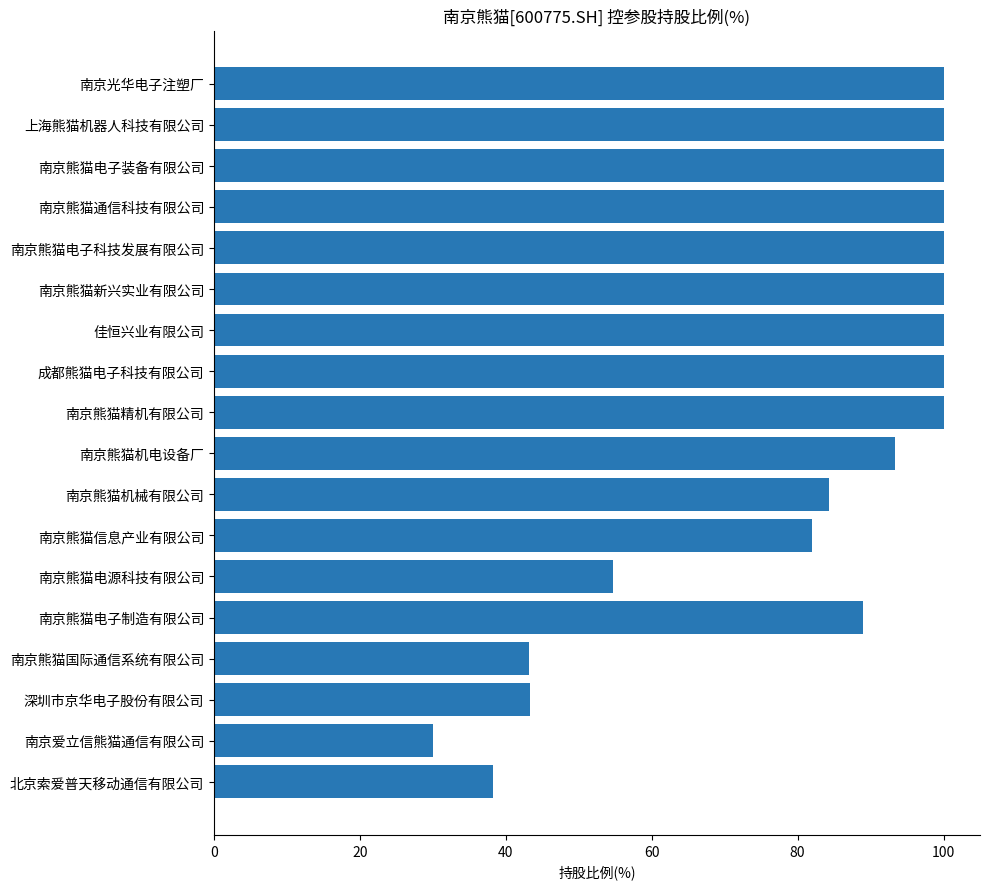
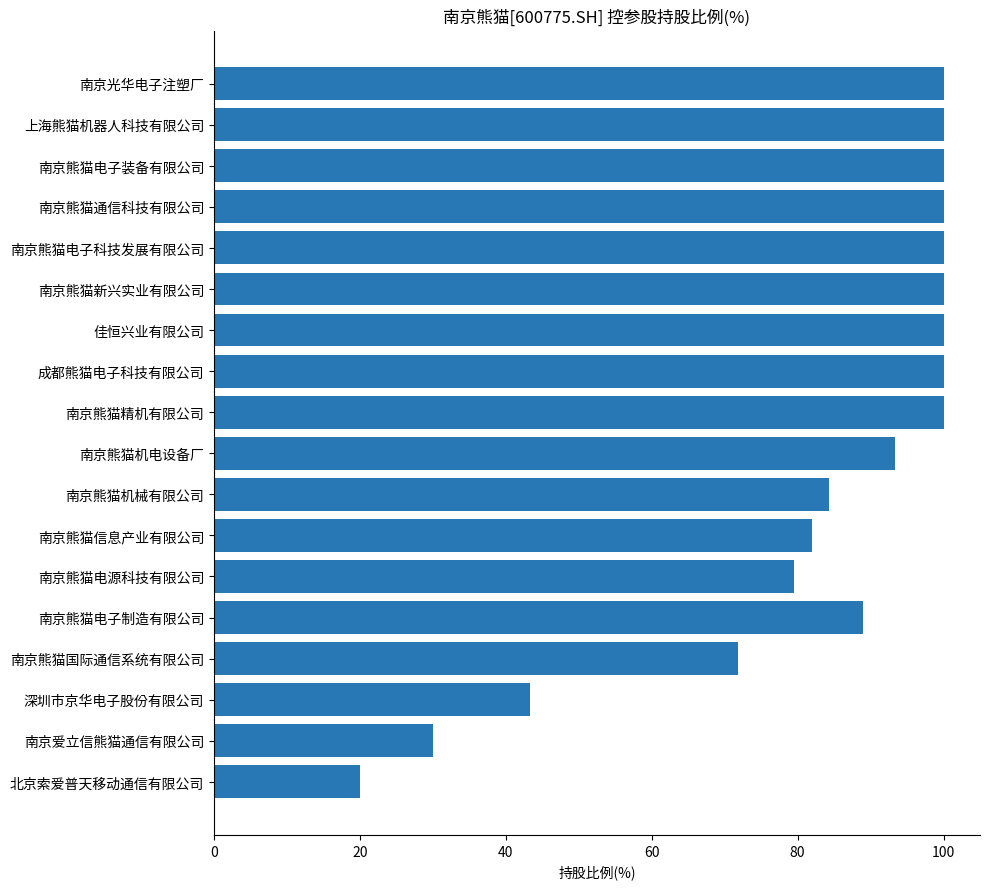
  {
    "南京光华电子注塑厂": 100,
    "上海熊猫机器人科技有限公司": 100,
    "南京熊猫电子装备有限公司": 100,
    "南京熊猫通信科技有限公司": 100,
    "南京熊猫电子科技发展有限公司": 100,
    "南京熊猫新兴实业有限公司": 100,
    "佳恒兴业有限公司": 100,
    "成都熊猫电子科技有限公司": 100,
    "南京熊猫精机有限公司": 100,
    "南京熊猫机电设备厂": 93,
    "南京熊猫机械有限公司": 84,
    "南京熊猫信息产业有限公司": 82,
-   "南京熊猫电源科技有限公司": 55,
+   "南京熊猫电源科技有限公司": 80,
    "南京熊猫电子制造有限公司": 89,
-   "南京熊猫国际通信系统有限公司": 43,
+   "南京熊猫国际通信系统有限公司": 72,
    "深圳市京华电子股份有限公司": 43,
    "南京爱立信熊猫通信有限公司": 30,
-   "北京索爱普天移动通信有限公司": 38
+   "北京索爱普天移动通信有限公司": 20
  }
